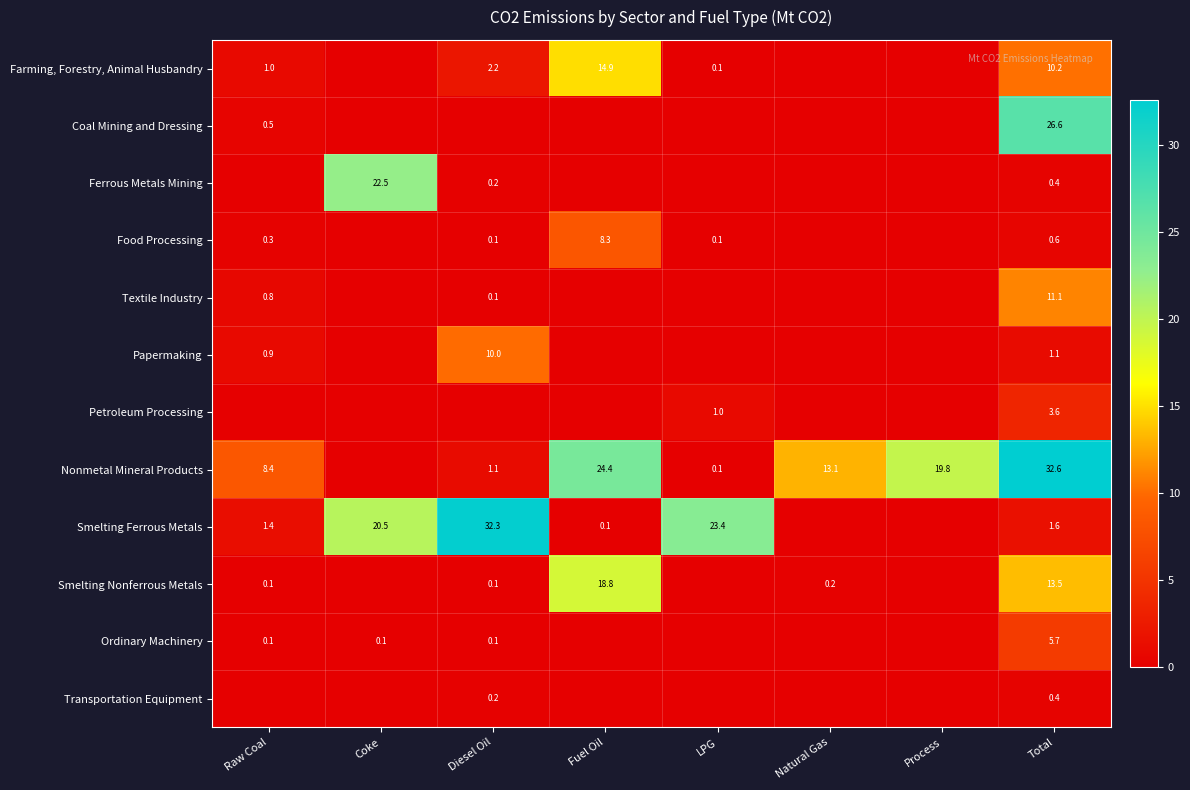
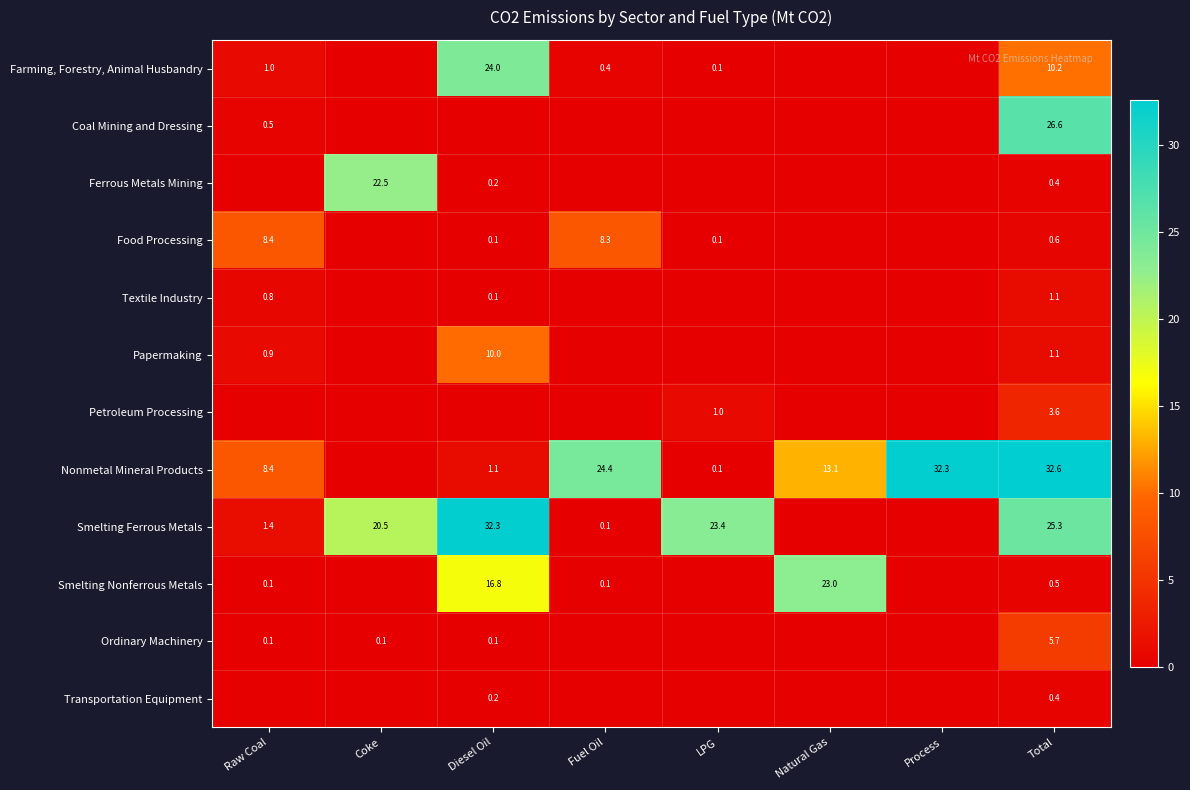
  {
    "Farming, Forestry, Animal Husbandry": {
      "Raw Coal": 1.0,
-     "Diesel Oil": 2.2,
-     "Fuel Oil": 14.9,
+     "Diesel Oil": 24.0,
+     "Fuel Oil": 0.4,
      "LPG": 0.1
    },
    "Coal Mining and Dressing": {
      "Raw Coal": 0.5,
      "Total": 26.6
    },
    "Ferrous Metals Mining": {
      "Coke": 22.5,
      "Diesel Oil": 0.2,
      "Total": 0.4
    },
    "Food Processing": {
-     "Raw Coal": 0.3,
+     "Raw Coal": 8.4,
      "Diesel Oil": 0.1,
      "Fuel Oil": 8.3,
      "LPG": 0.1,
      "Total": 0.6
    },
    "Textile Industry": {
      "Raw Coal": 0.8,
      "Diesel Oil": 0.1,
-     "Total": 11.1
+     "Total": 1.1
    },
    "Papermaking": {
      "Raw Coal": 0.9,
      "Diesel Oil": 10.0,
      "Total": 1.1
    },
    "Petroleum Processing": {
      "LPG": 1.0,
      "Total": 3.6
    },
    "Nonmetal Mineral Products": {
      "Raw Coal": 8.4,
      "Diesel Oil": 1.1,
      "Fuel Oil": 24.4,
      "LPG": 0.1,
      "Natural Gas": 13.1,
-     "Process": 19.8,
+     "Process": 32.3,
      "Total": 32.6
    },
    "Smelting Ferrous Metals": {
      "Raw Coal": 1.4,
      "Coke": 20.5,
      "Diesel Oil": 32.3,
      "Fuel Oil": 0.1,
      "LPG": 23.4,
-     "Total": 1.6
+     "Total": 25.3
    },
    "Smelting Nonferrous Metals": {
      "Raw Coal": 0.1,
-     "Diesel Oil": 0.1,
-     "Fuel Oil": 18.8,
-     "Natural Gas": 0.2,
-     "Total": 13.5
+     "Diesel Oil": 16.8,
+     "Fuel Oil": 0.1,
+     "Natural Gas": 23.0,
+     "Total": 0.5
    },
    "Ordinary Machinery": {
      "Raw Coal": 0.1,
      "Coke": 0.1,
      "Diesel Oil": 0.1,
      "Total": 5.7
    },
    "Transportation Equipment": {
      "Diesel Oil": 0.2,
      "Total": 0.4
    }
  }
